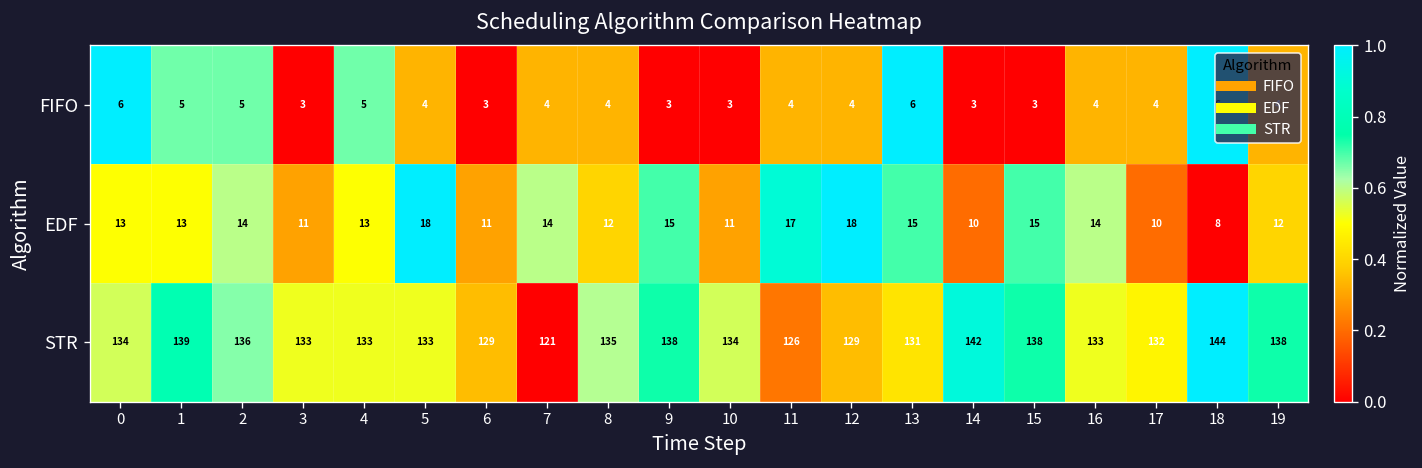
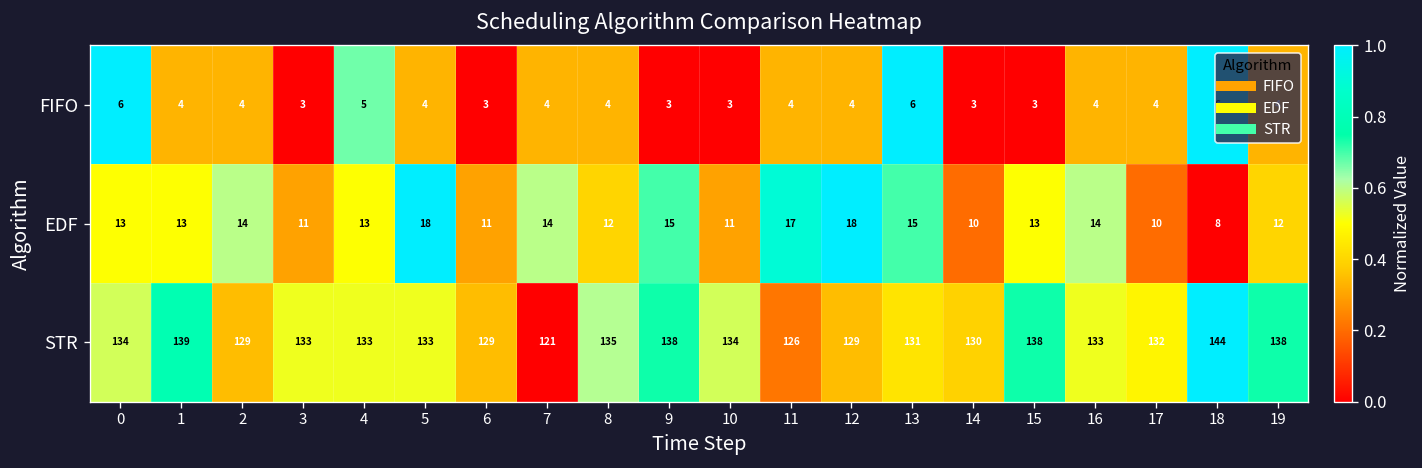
  {
    "FIFO": {
      "0": 6,
-     "1": 5,
-     "2": 5,
+     "1": 4,
+     "2": 4,
      "3": 3,
      "4": 5,
      "5": 4,
      "6": 3,
      "7": 4,
      "8": 4,
      "9": 3,
      "10": 3,
      "11": 4,
      "12": 4,
      "13": 6,
      "14": 3,
      "15": 3,
      "16": 4,
      "17": 4
    },
    "EDF": {
      "0": 13,
      "1": 13,
      "2": 14,
      "3": 11,
      "4": 13,
      "5": 18,
      "6": 11,
      "7": 14,
      "8": 12,
      "9": 15,
      "10": 11,
      "11": 17,
      "12": 18,
      "13": 15,
      "14": 10,
-     "15": 15,
+     "15": 13,
      "16": 14,
      "17": 10,
      "18": 8,
      "19": 12
    },
    "STR": {
      "0": 134,
      "1": 139,
-     "2": 136,
+     "2": 129,
      "3": 133,
      "4": 133,
      "5": 133,
      "6": 129,
      "7": 121,
      "8": 135,
      "9": 138,
      "10": 134,
      "11": 126,
      "12": 129,
      "13": 131,
-     "14": 142,
+     "14": 130,
      "15": 138,
      "16": 133,
      "17": 132,
      "18": 144,
      "19": 138
    }
  }
